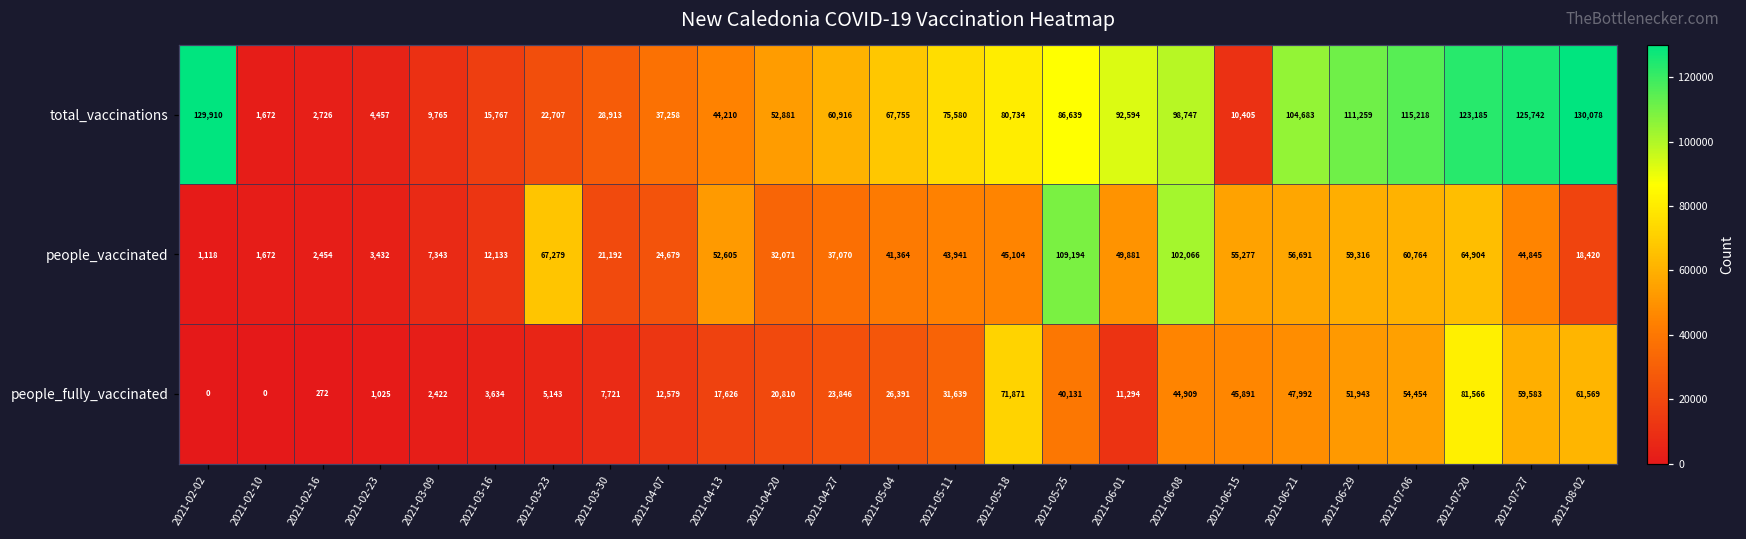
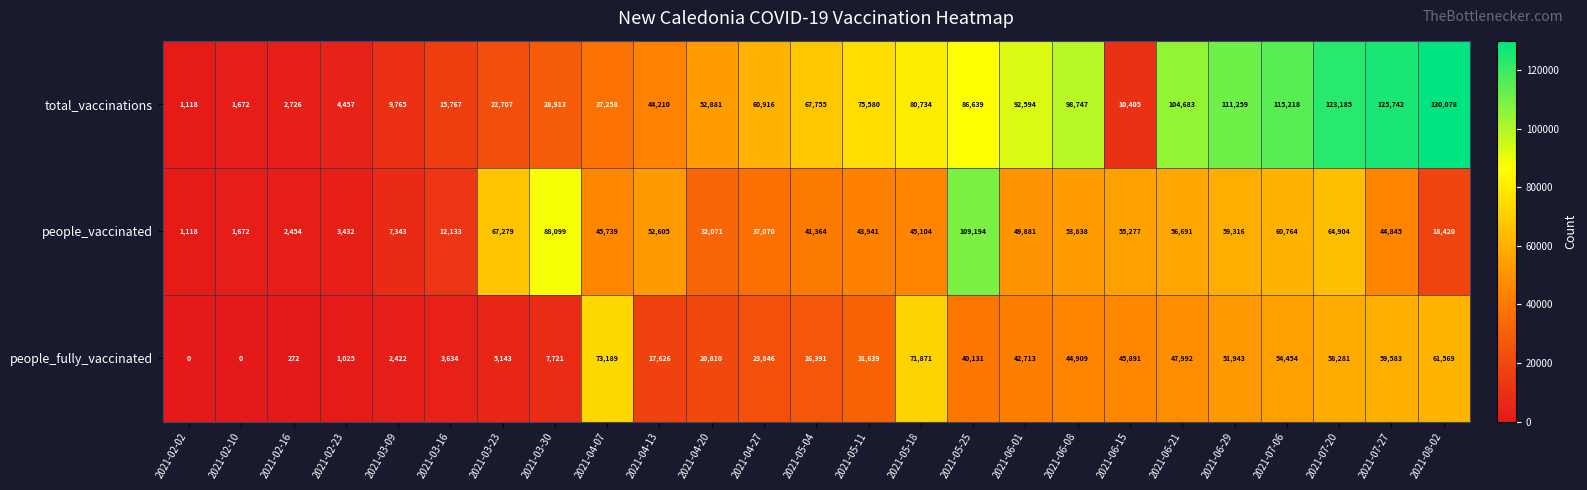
  {
    "total_vaccinations": {
-     "2021-02-02": "129,910",
+     "2021-02-02": "1,118",
      "2021-02-10": "1,672",
      "2021-02-16": "2,726",
      "2021-02-23": "4,457",
      "2021-03-09": "9,765",
      "2021-03-16": "15,767",
      "2021-03-23": "22,707",
      "2021-03-30": "28,913",
      "2021-04-07": "37,258",
      "2021-04-13": "44,210",
      "2021-04-20": "52,881",
      "2021-04-27": "60,916",
      "2021-05-04": "67,755",
      "2021-05-11": "75,580",
      "2021-05-18": "80,734",
      "2021-05-25": "86,639",
      "2021-06-01": "92,594",
      "2021-06-08": "98,747",
      "2021-06-15": "10,405",
      "2021-06-21": "104,683",
      "2021-06-29": "111,259",
      "2021-07-06": "115,218",
      "2021-07-20": "123,185",
      "2021-07-27": "125,742",
      "2021-08-02": "130,078"
    },
    "people_vaccinated": {
      "2021-02-02": "1,118",
      "2021-02-10": "1,672",
      "2021-02-16": "2,454",
      "2021-02-23": "3,432",
      "2021-03-09": "7,343",
      "2021-03-16": "12,133",
      "2021-03-23": "67,279",
-     "2021-03-30": "21,192",
-     "2021-04-07": "24,679",
+     "2021-03-30": "88,099",
+     "2021-04-07": "45,739",
      "2021-04-13": "52,605",
      "2021-04-20": "32,071",
      "2021-04-27": "37,070",
      "2021-05-04": "41,364",
      "2021-05-11": "43,941",
      "2021-05-18": "45,104",
      "2021-05-25": "109,194",
      "2021-06-01": "49,881",
-     "2021-06-08": "102,066",
+     "2021-06-08": "53,838",
      "2021-06-15": "55,277",
      "2021-06-21": "56,691",
      "2021-06-29": "59,316",
      "2021-07-06": "60,764",
      "2021-07-20": "64,904",
      "2021-07-27": "44,845",
      "2021-08-02": "18,420"
    },
    "people_fully_vaccinated": {
      "2021-02-02": "0",
      "2021-02-10": "0",
      "2021-02-16": "272",
      "2021-02-23": "1,025",
      "2021-03-09": "2,422",
      "2021-03-16": "3,634",
      "2021-03-23": "5,143",
      "2021-03-30": "7,721",
-     "2021-04-07": "12,579",
+     "2021-04-07": "73,189",
      "2021-04-13": "17,626",
      "2021-04-20": "20,810",
      "2021-04-27": "23,846",
      "2021-05-04": "26,391",
      "2021-05-11": "31,639",
      "2021-05-18": "71,871",
      "2021-05-25": "40,131",
-     "2021-06-01": "11,294",
+     "2021-06-01": "42,713",
      "2021-06-08": "44,909",
      "2021-06-15": "45,891",
      "2021-06-21": "47,992",
      "2021-06-29": "51,943",
      "2021-07-06": "54,454",
-     "2021-07-20": "81,566",
+     "2021-07-20": "58,281",
      "2021-07-27": "59,583",
      "2021-08-02": "61,569"
    }
  }
